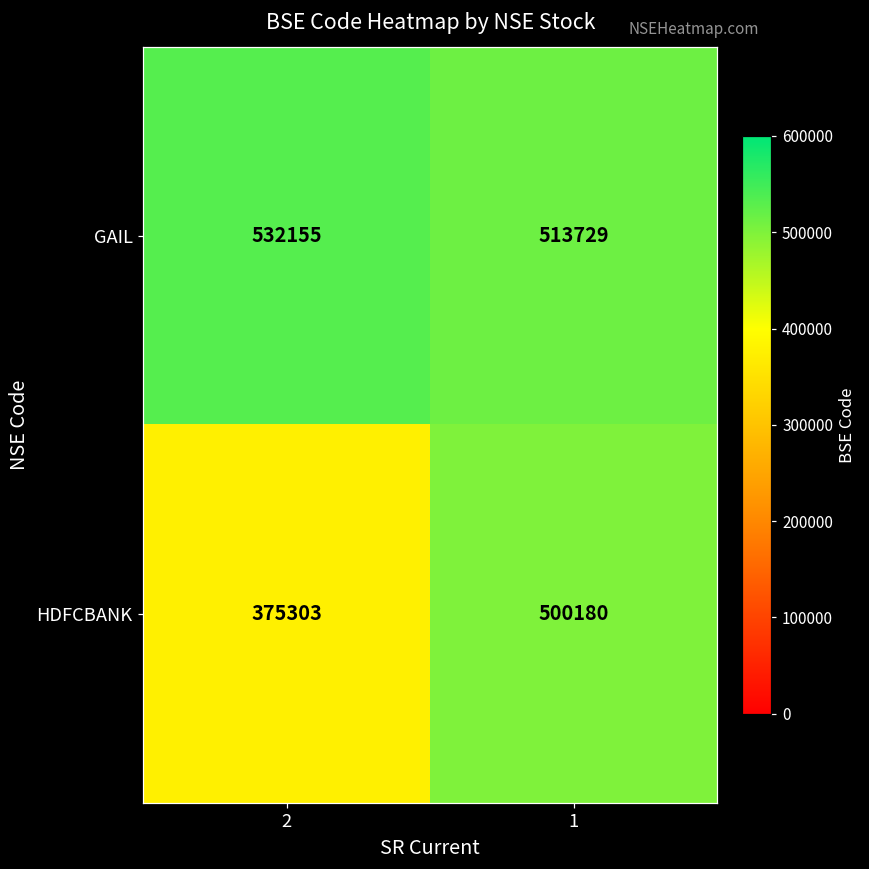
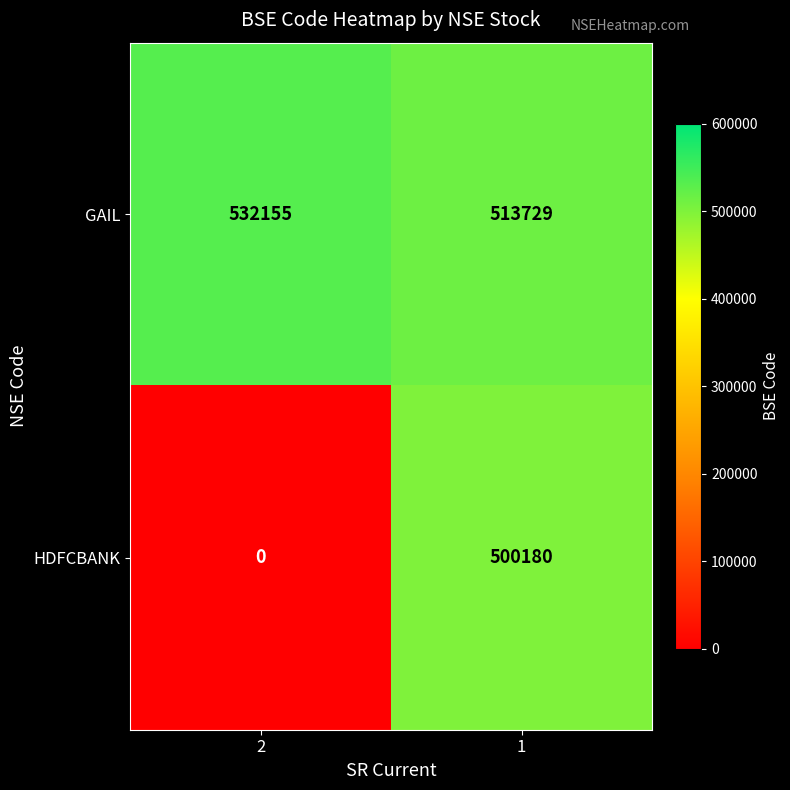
  {
    "GAIL": {
      "2": 532155,
      "1": 513729
    },
    "HDFCBANK": {
-     "2": 375303,
+     "2": 0,
      "1": 500180
    }
  }
